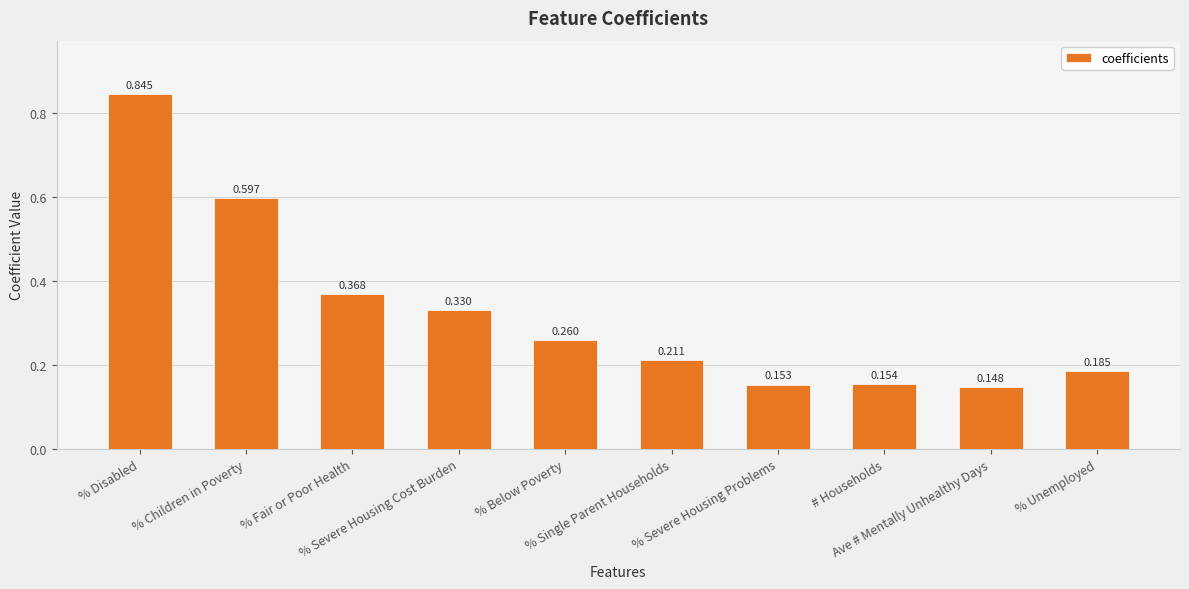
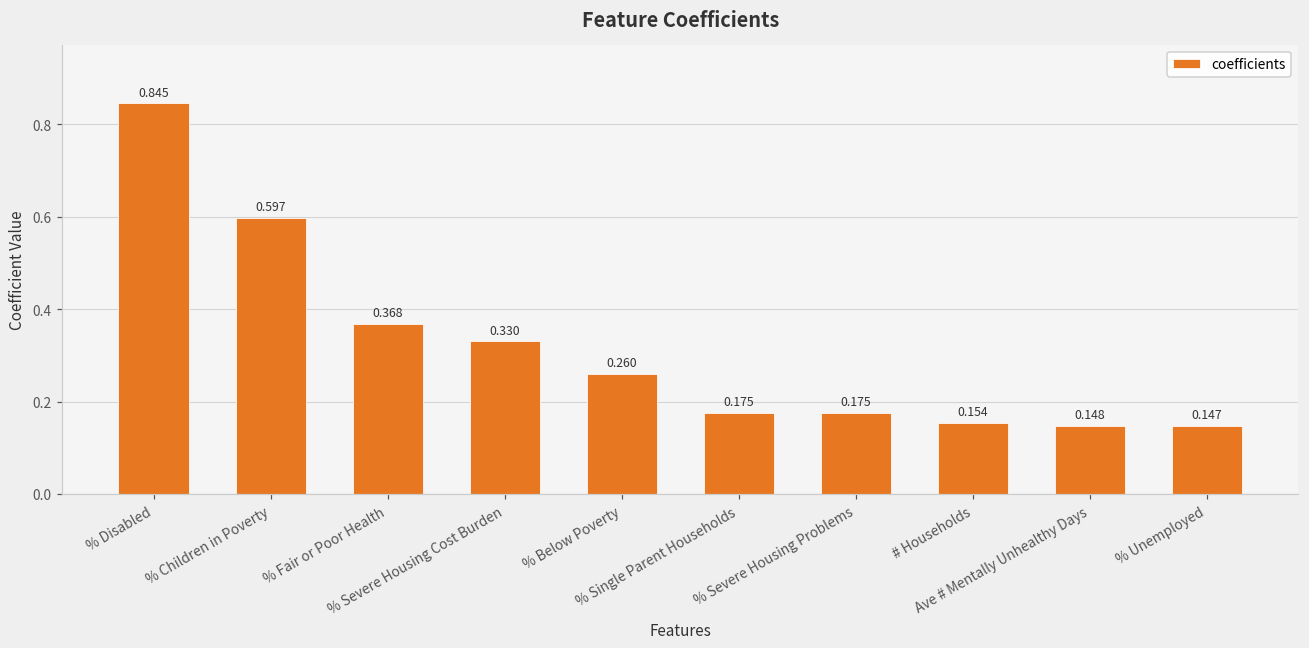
  {
    "% Disabled": 0.845,
    "% Children in Poverty": 0.597,
    "% Fair or Poor Health": 0.368,
    "% Severe Housing Cost Burden": 0.330,
    "% Below Poverty": 0.260,
-   "% Single Parent Households": 0.211,
-   "% Severe Housing Problems": 0.153,
+   "% Single Parent Households": 0.175,
+   "% Severe Housing Problems": 0.175,
    "# Households": 0.154,
    "Ave # Mentally Unhealthy Days": 0.148,
-   "% Unemployed": 0.185
+   "% Unemployed": 0.147
  }
